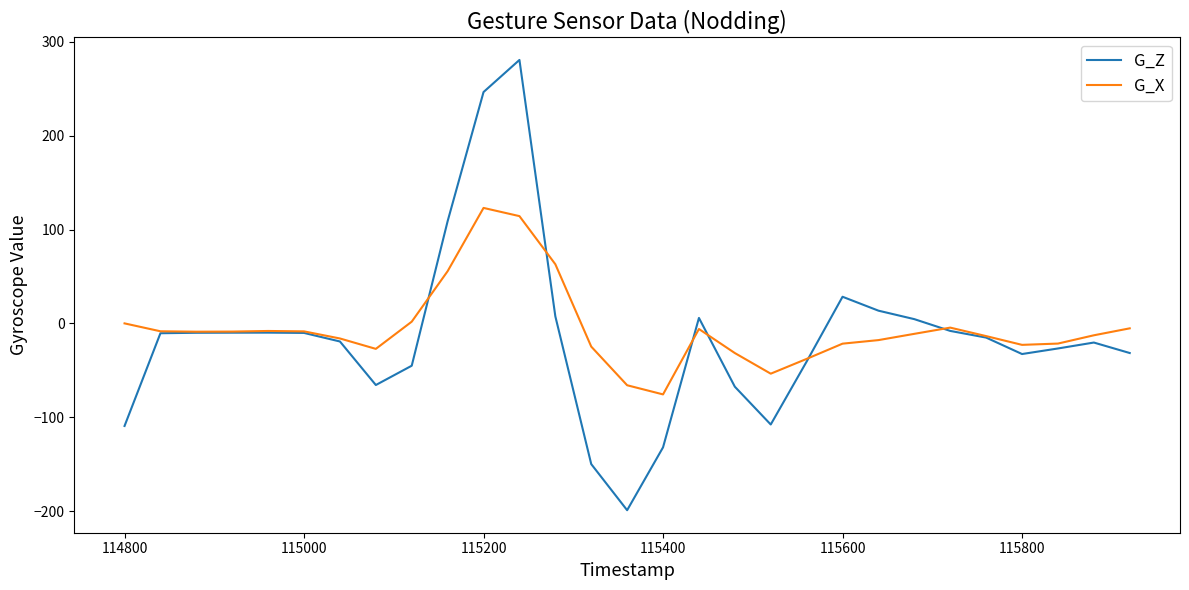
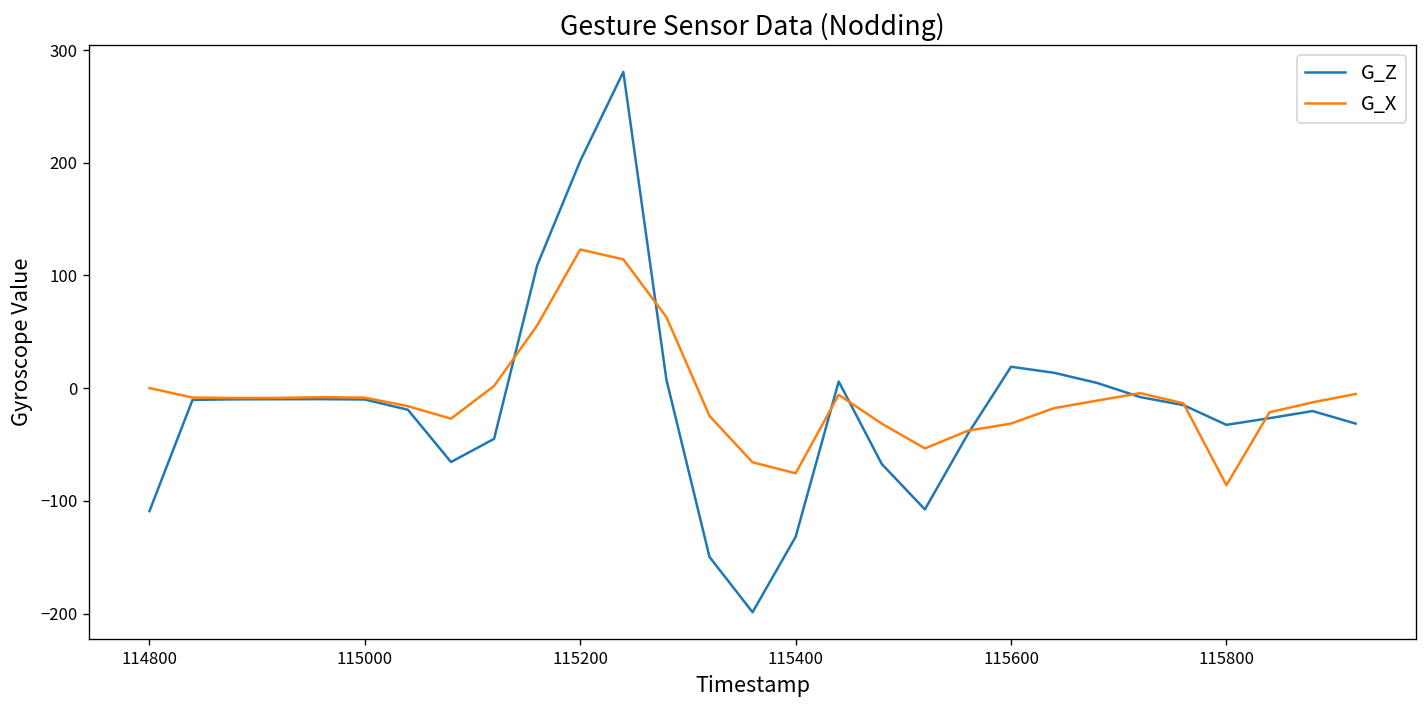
  {
    "G_Z": {
      "114800": -110,
-     "115200": 250,
+     "115200": 200,
      "115400": -130,
-     "115600": 30,
+     "115600": 20,
      "115800": -30
    },
    "G_X": {
      "114800": 0,
      "115200": 120,
      "115400": -80,
-     "115600": -20,
-     "115800": -20
+     "115600": -30,
+     "115800": -90
    }
  }
